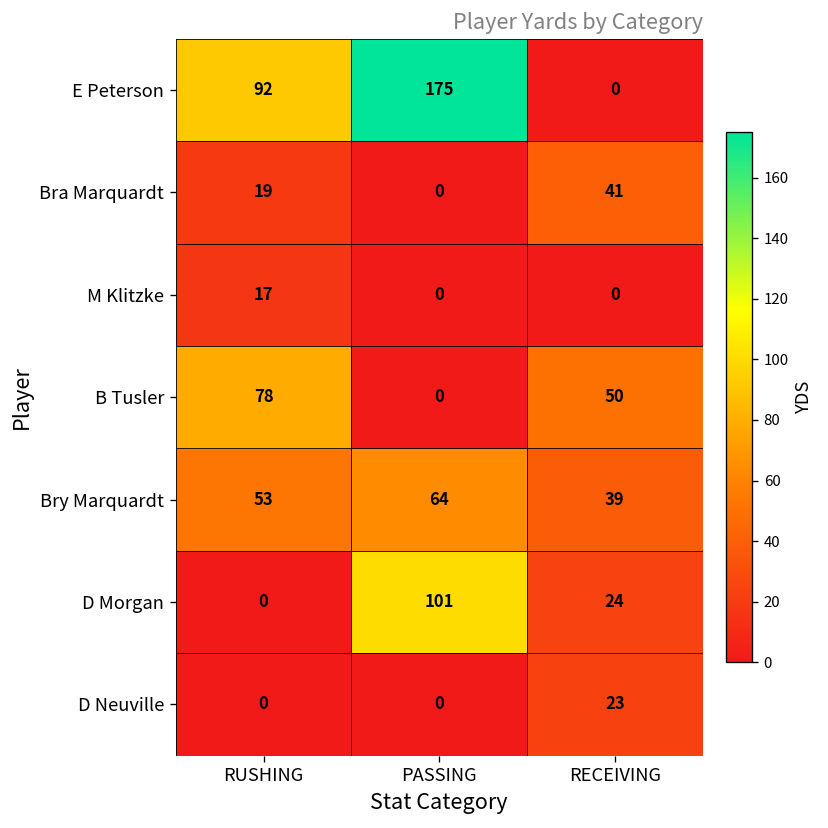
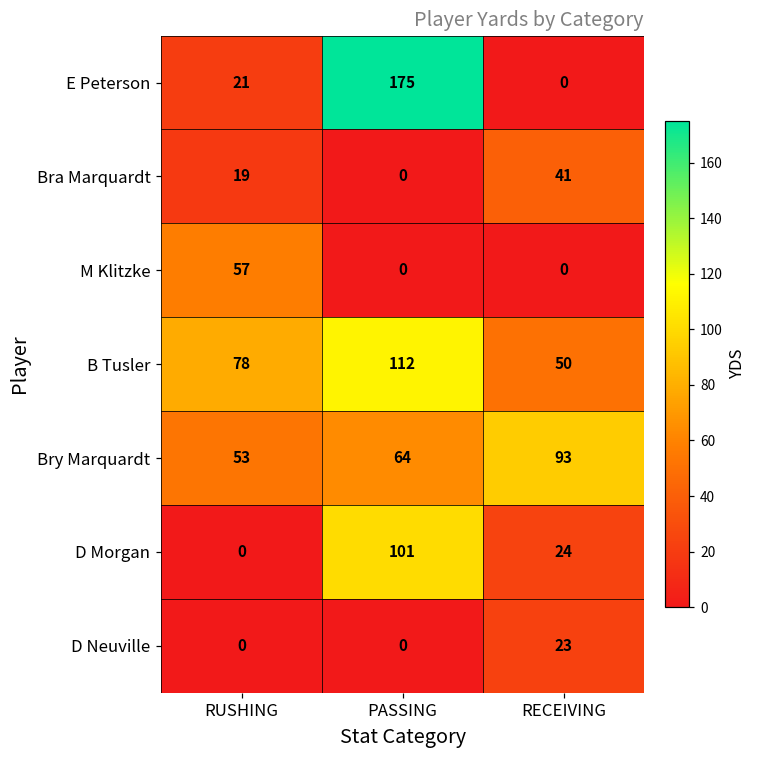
  {
    "E Peterson": {
-     "RUSHING": 92,
+     "RUSHING": 21,
      "PASSING": 175,
      "RECEIVING": 0
    },
    "Bra Marquardt": {
      "RUSHING": 19,
      "PASSING": 0,
      "RECEIVING": 41
    },
    "M Klitzke": {
-     "RUSHING": 17,
+     "RUSHING": 57,
      "PASSING": 0,
      "RECEIVING": 0
    },
    "B Tusler": {
      "RUSHING": 78,
-     "PASSING": 0,
+     "PASSING": 112,
      "RECEIVING": 50
    },
    "Bry Marquardt": {
      "RUSHING": 53,
      "PASSING": 64,
-     "RECEIVING": 39
+     "RECEIVING": 93
    },
    "D Morgan": {
      "RUSHING": 0,
      "PASSING": 101,
      "RECEIVING": 24
    },
    "D Neuville": {
      "RUSHING": 0,
      "PASSING": 0,
      "RECEIVING": 23
    }
  }
